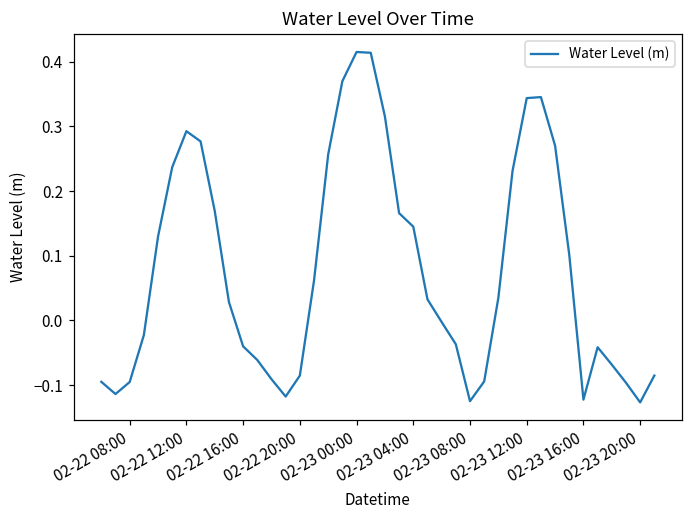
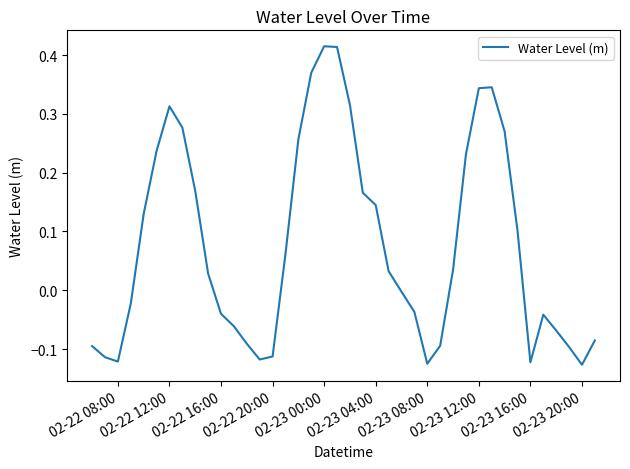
  {
-   "02-22 08:00": -0.10,
-   "02-22 12:00": 0.29,
+   "02-22 08:00": -0.12,
+   "02-22 12:00": 0.31,
    "02-22 16:00": -0.04,
-   "02-22 20:00": -0.09,
+   "02-22 20:00": -0.11,
    "02-23 00:00": 0.42,
    "02-23 04:00": 0.14,
    "02-23 08:00": -0.12,
    "02-23 12:00": 0.34,
    "02-23 16:00": -0.12,
    "02-23 20:00": -0.13
  }
